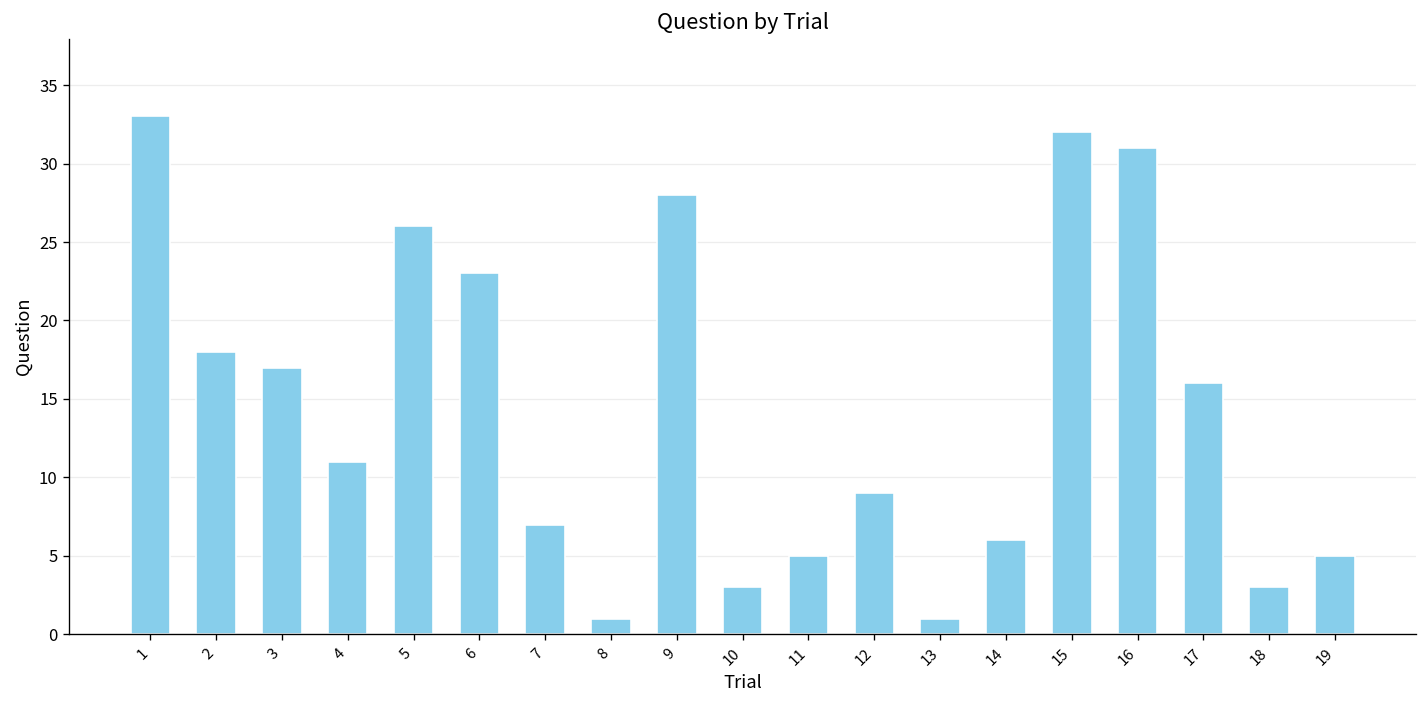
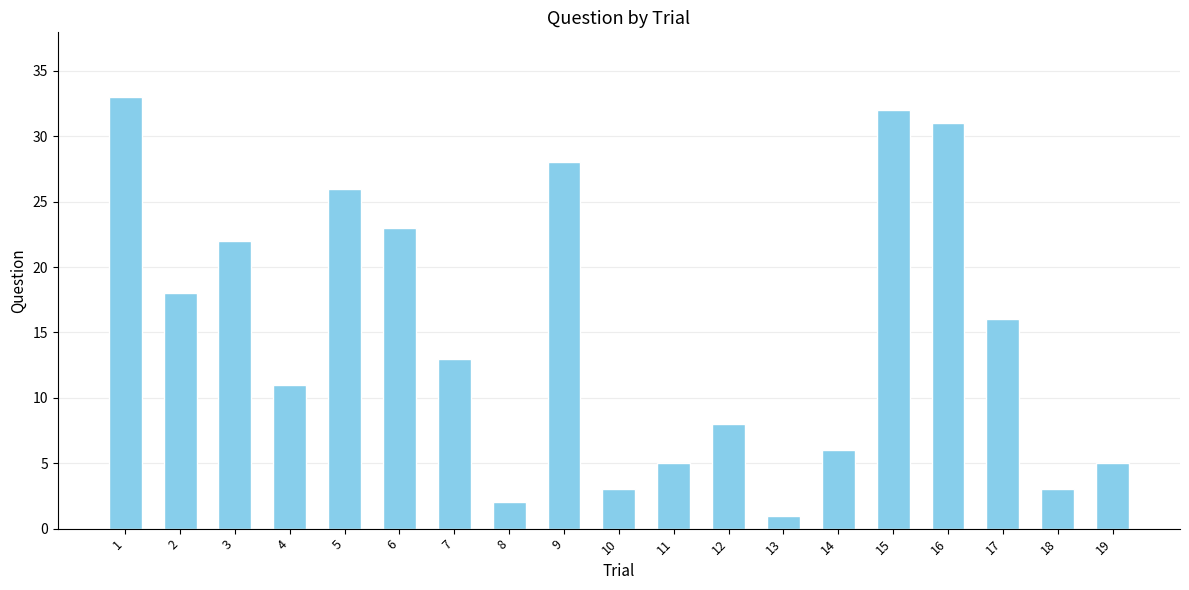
  {
    "1": 33,
    "2": 18,
-   "3": 17,
+   "3": 22,
    "4": 11,
    "5": 26,
    "6": 23,
-   "7": 7,
-   "8": 1,
+   "7": 13,
+   "8": 2,
    "9": 28,
    "10": 3,
    "11": 5,
-   "12": 9,
+   "12": 8,
    "13": 1,
    "14": 6,
    "15": 32,
    "16": 31,
    "17": 16,
    "18": 3,
    "19": 5
  }
